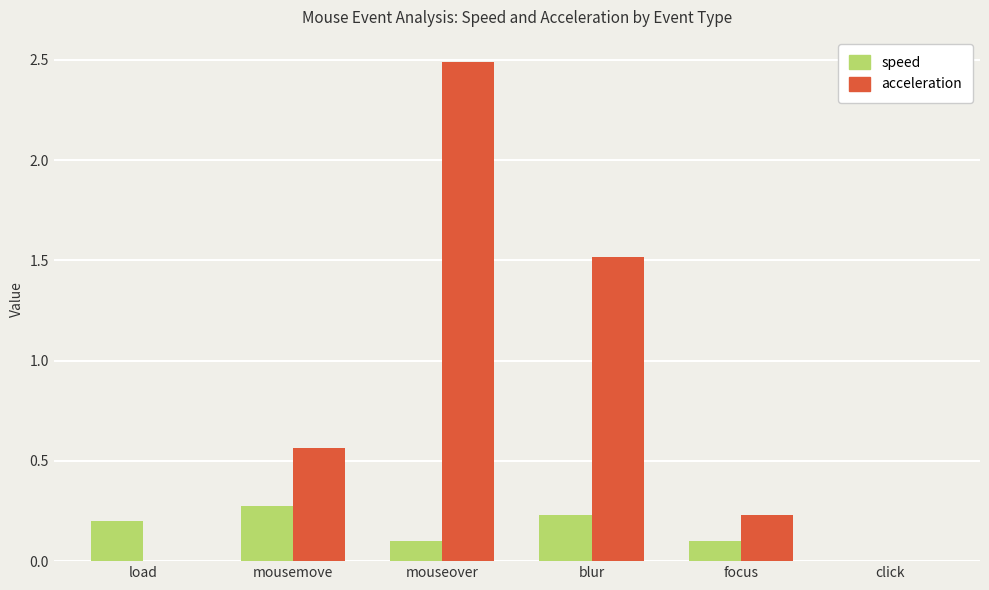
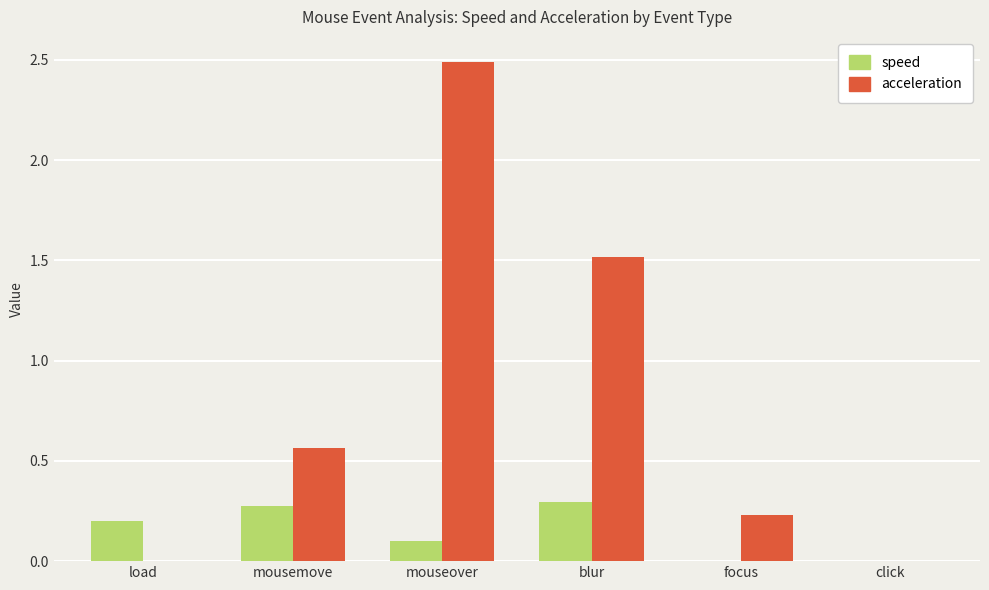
  {
    "speed": {
      "load": 0.20,
      "mousemove": 0.28,
      "mouseover": 0.10,
-     "blur": 0.23,
-     "focus": 0.1,
+     "blur": 0.29,
+     "focus": 0.0,
      "click": 0.00
    },
    "acceleration": {
      "load": 0.00,
      "mousemove": 0.57,
      "mouseover": 2.49,
      "blur": 1.51,
      "focus": 0.23,
      "click": 0.00
    }
  }
